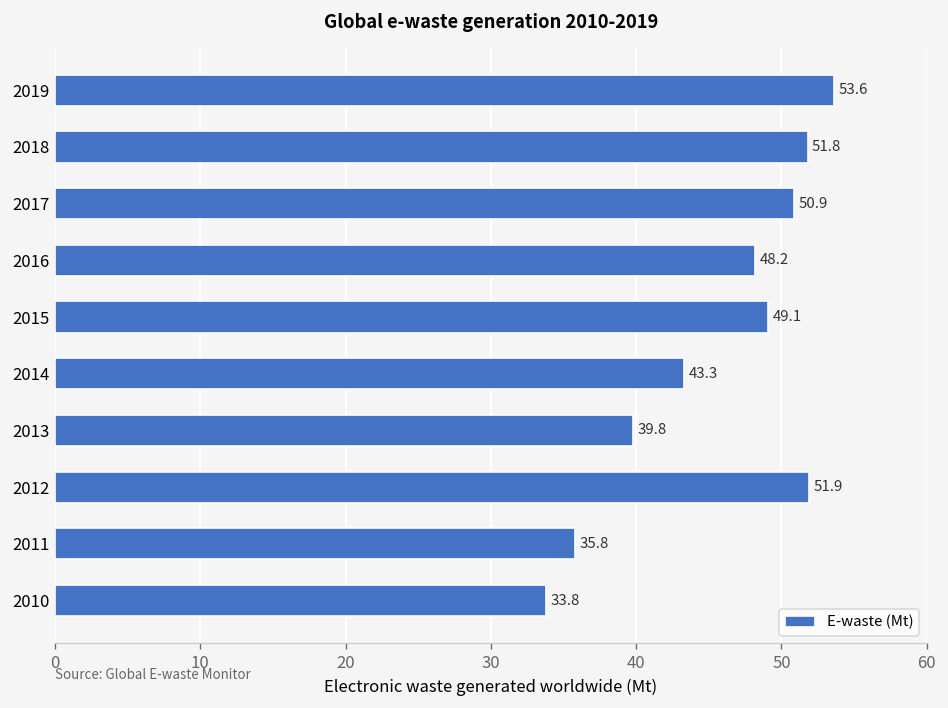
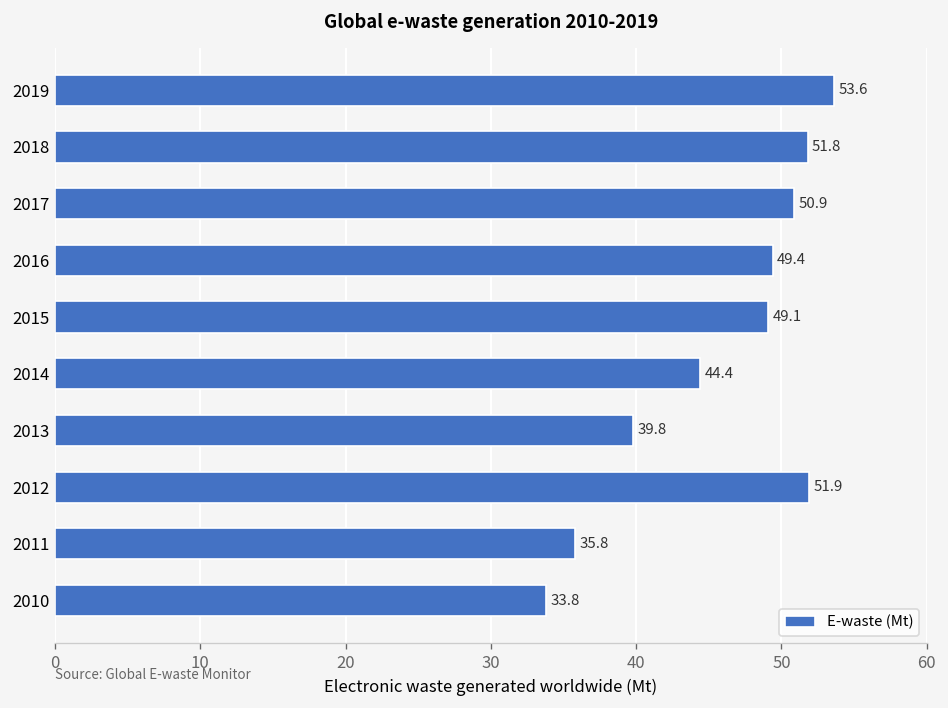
  {
    "2019": 53.6,
    "2018": 51.8,
    "2017": 50.9,
-   "2016": 48.2,
+   "2016": 49.4,
    "2015": 49.1,
-   "2014": 43.3,
+   "2014": 44.4,
    "2013": 39.8,
    "2012": 51.9,
    "2011": 35.8,
    "2010": 33.8
  }
